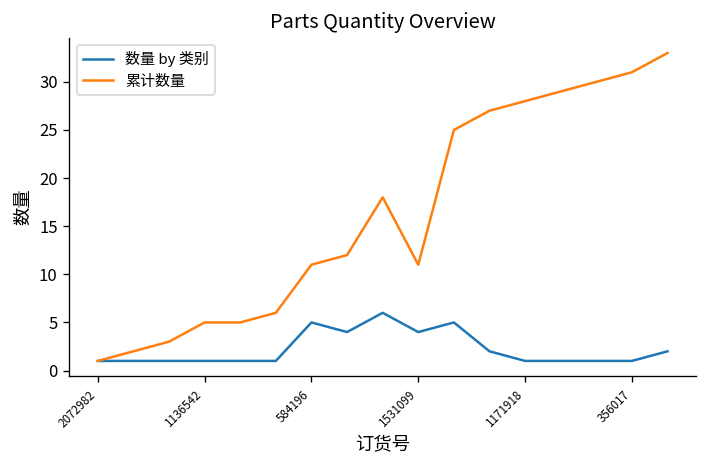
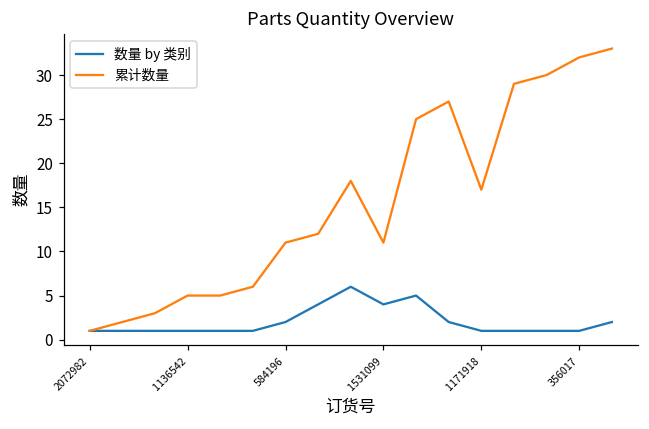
  {
    "数量 by 类别": {
      "1136542": 1,
-     "584196": 5,
+     "584196": 2,
      "1531099": 4,
      "1171918": 1,
      "356017": 1
    },
    "累计数量": {
      "1136542": 5,
      "584196": 11,
      "1531099": 11,
-     "1171918": 28,
-     "356017": 31
+     "1171918": 17,
+     "356017": 32
    }
  }
